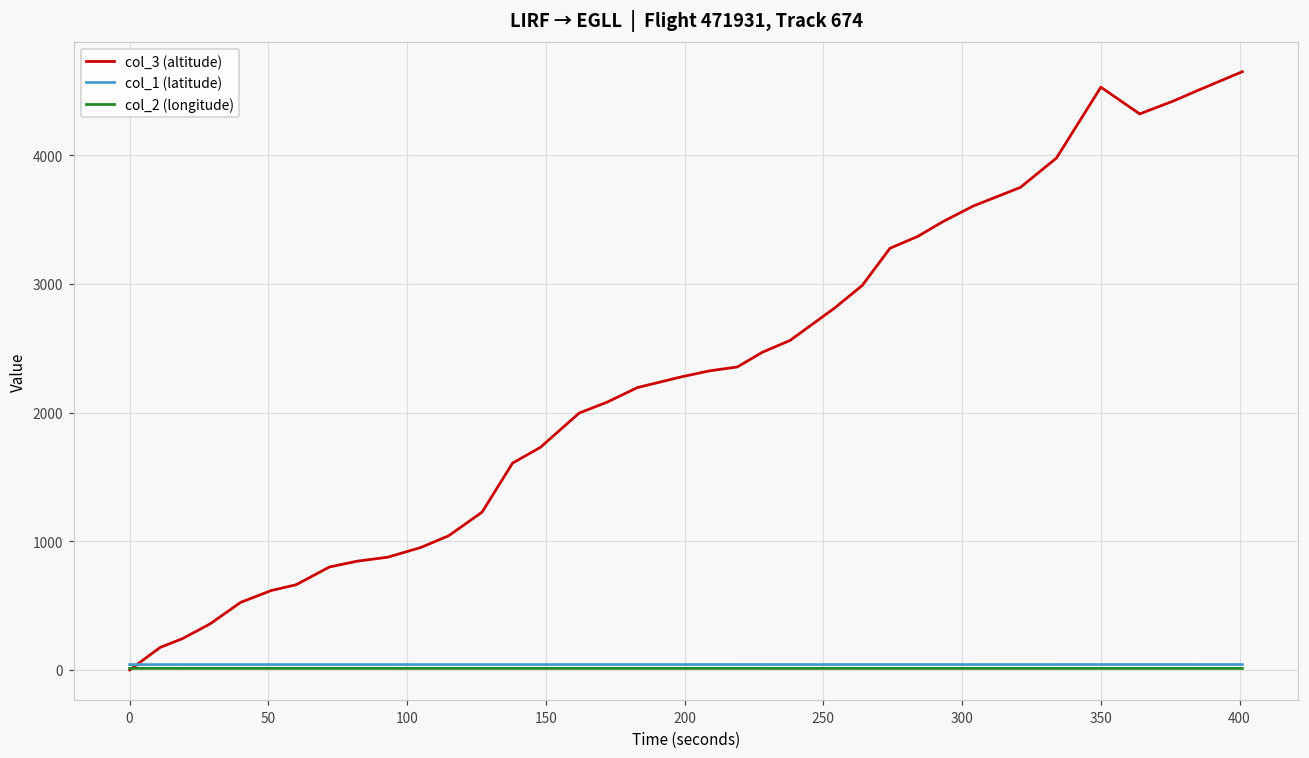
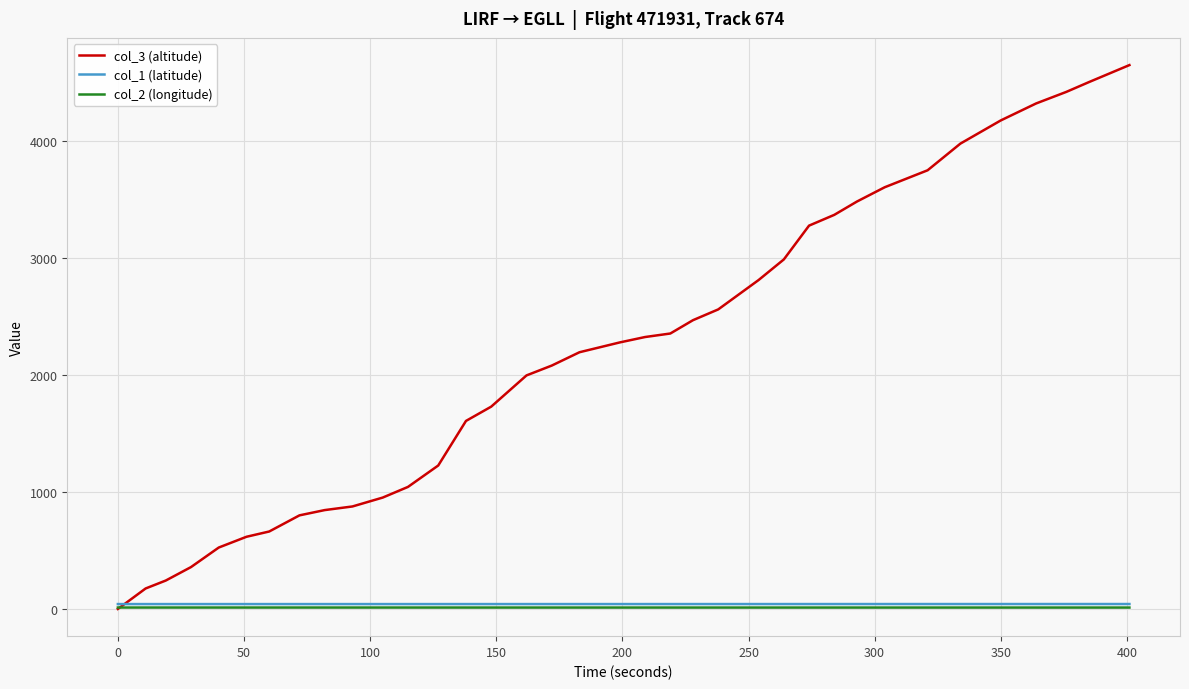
  {
    "col_3 (altitude)": {
-     "350": 4530
+     "350": 4180
    },
    "col_1 (latitude)": {
      "0": 40,
      "350": 40
    },
    "col_2 (longitude)": {
      "350": 10
    }
  }
